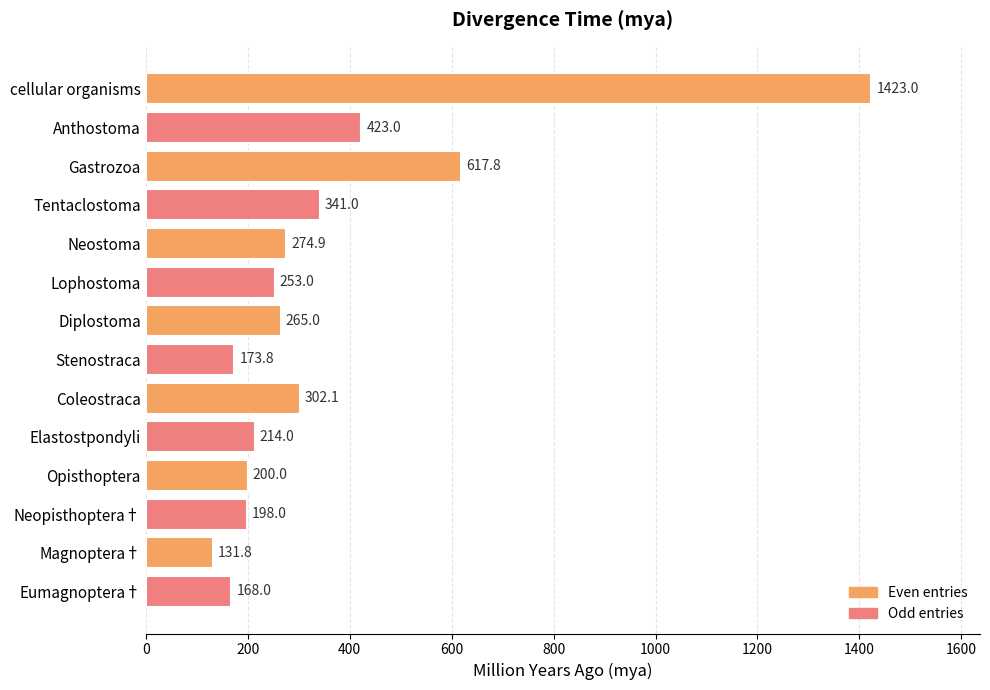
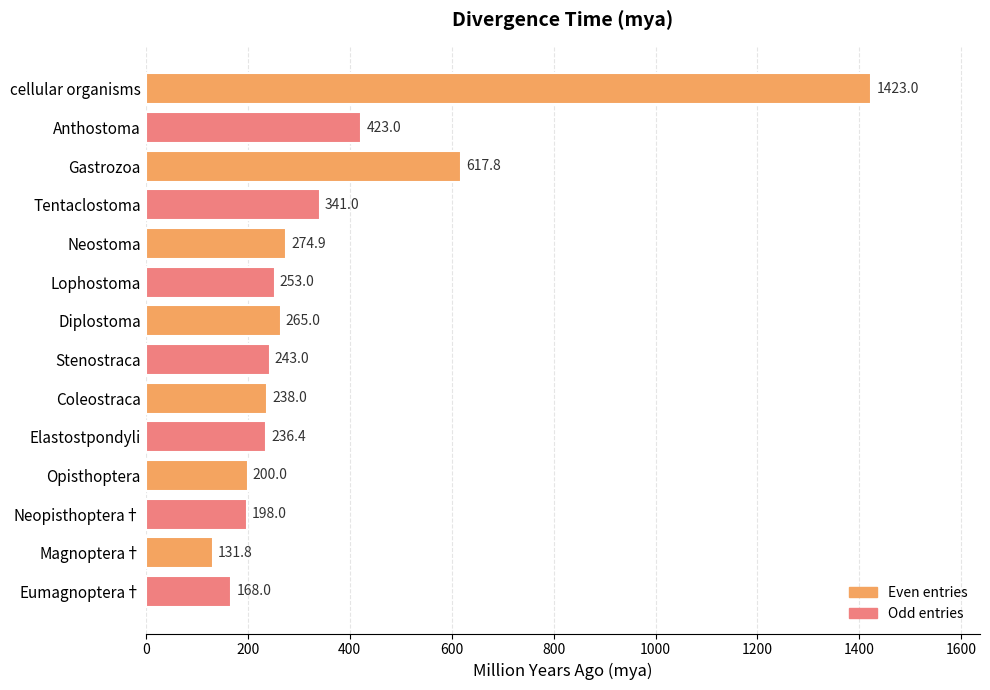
  {
    "cellular organisms": 1423.0,
    "Anthostoma": 423.0,
    "Gastrozoa": 617.8,
    "Tentaclostoma": 341.0,
    "Neostoma": 274.9,
    "Lophostoma": 253.0,
    "Diplostoma": 265.0,
-   "Stenostraca": 173.8,
-   "Coleostraca": 302.1,
-   "Elastostpondyli": 214.0,
+   "Stenostraca": 243.0,
+   "Coleostraca": 238.0,
+   "Elastostpondyli": 236.4,
    "Opisthoptera": 200.0,
    "Neopisthoptera†": 198.0,
    "Magnoptera†": 131.8,
    "Eumagnoptera†": 168.0
  }
